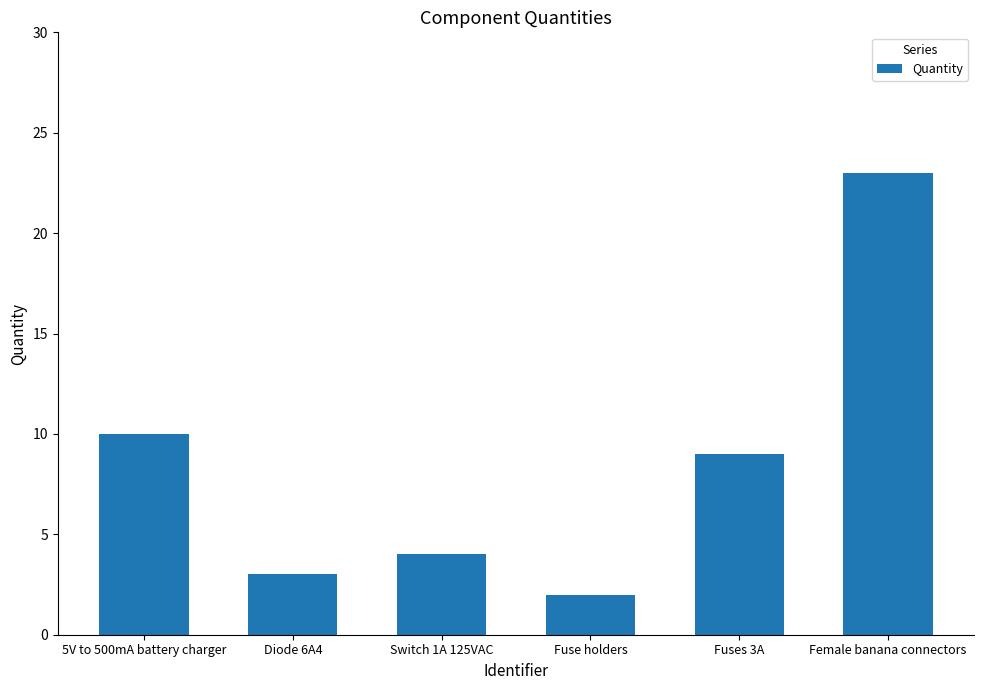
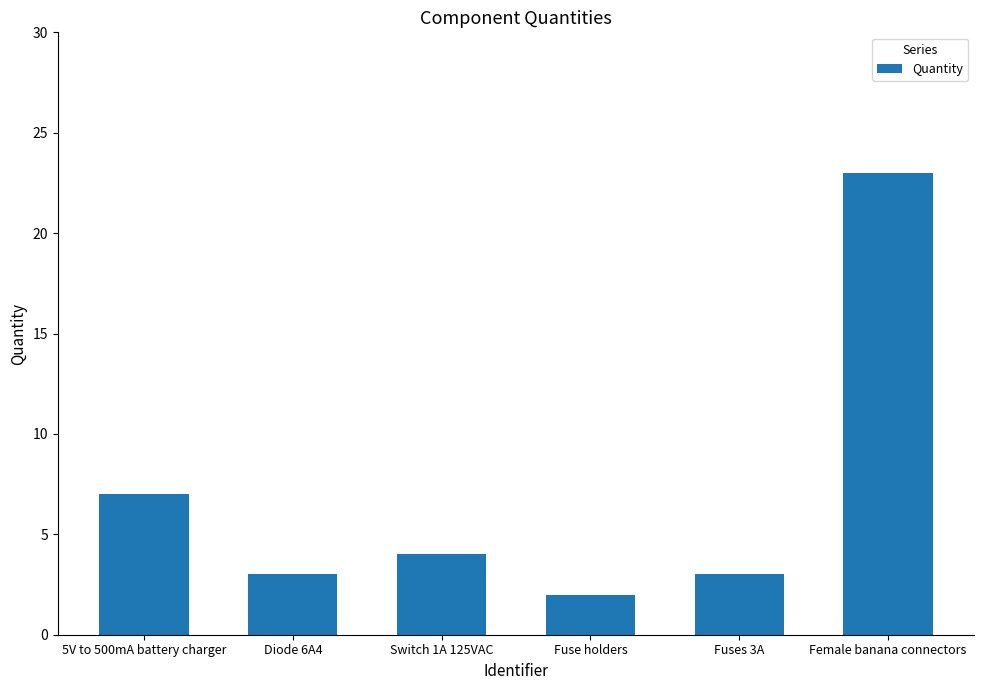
  {
-   "5V to 500mA battery charger": 10,
+   "5V to 500mA battery charger": 7,
    "Diode 6A4": 3,
    "Switch 1A 125VAC": 4,
    "Fuse holders": 2,
-   "Fuses 3A": 9,
+   "Fuses 3A": 3,
    "Female banana connectors": 23
  }
